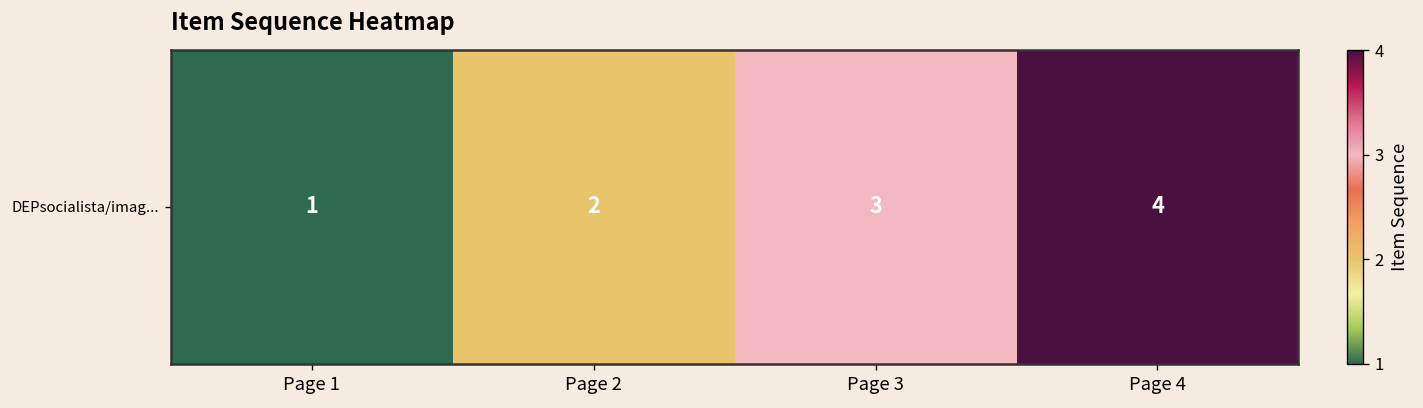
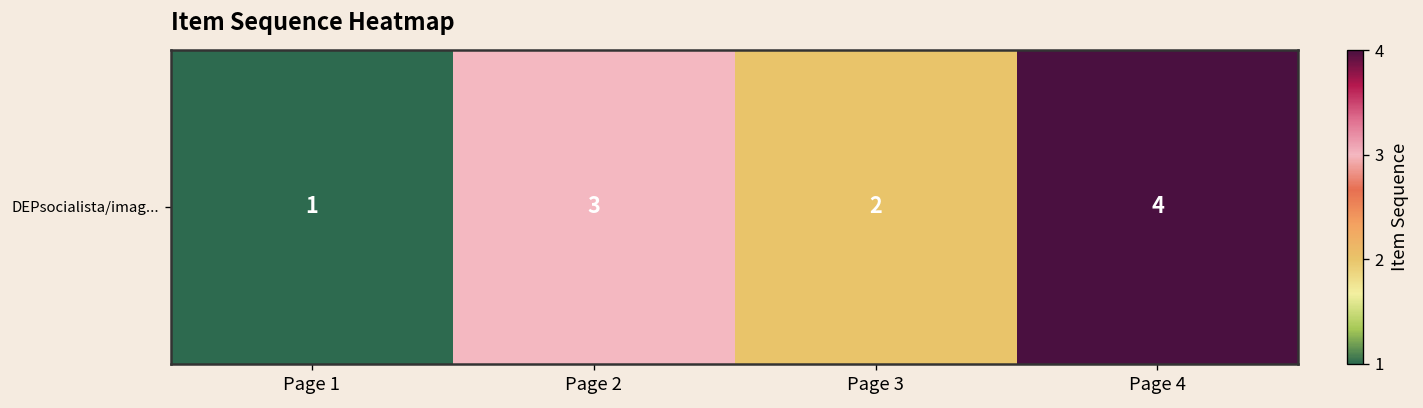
  {
    "DEPsocialista/imag...": {
      "Page 1": 1,
-     "Page 2": 2,
-     "Page 3": 3,
+     "Page 2": 3,
+     "Page 3": 2,
      "Page 4": 4
    }
  }
